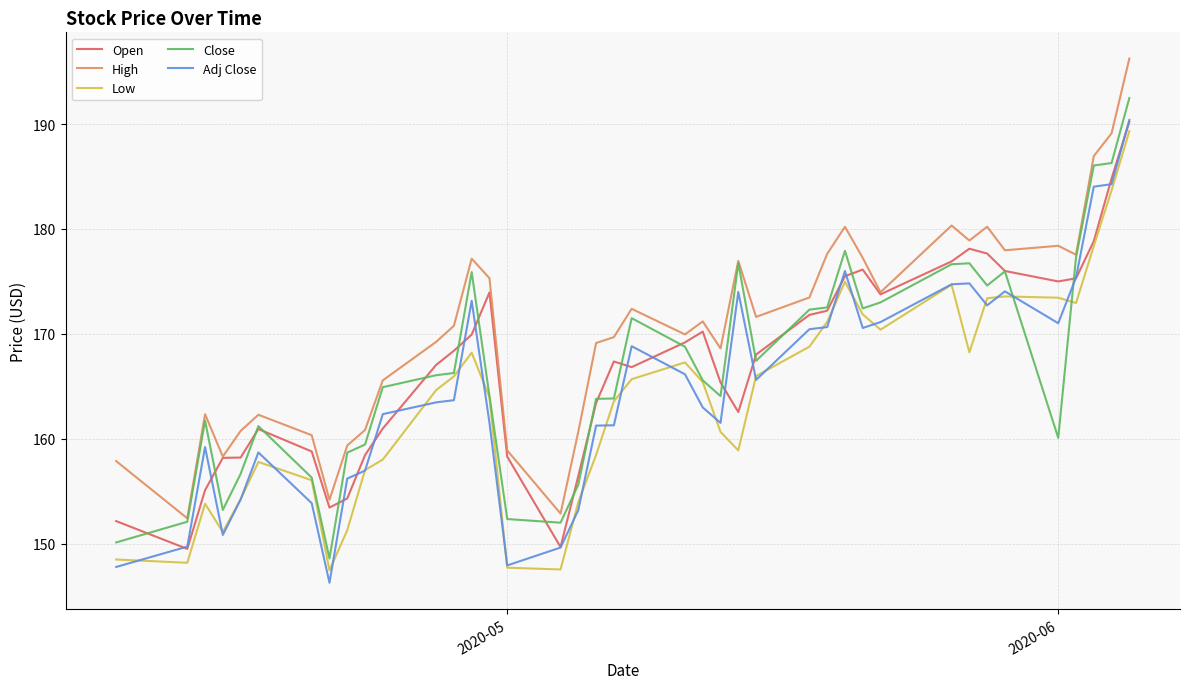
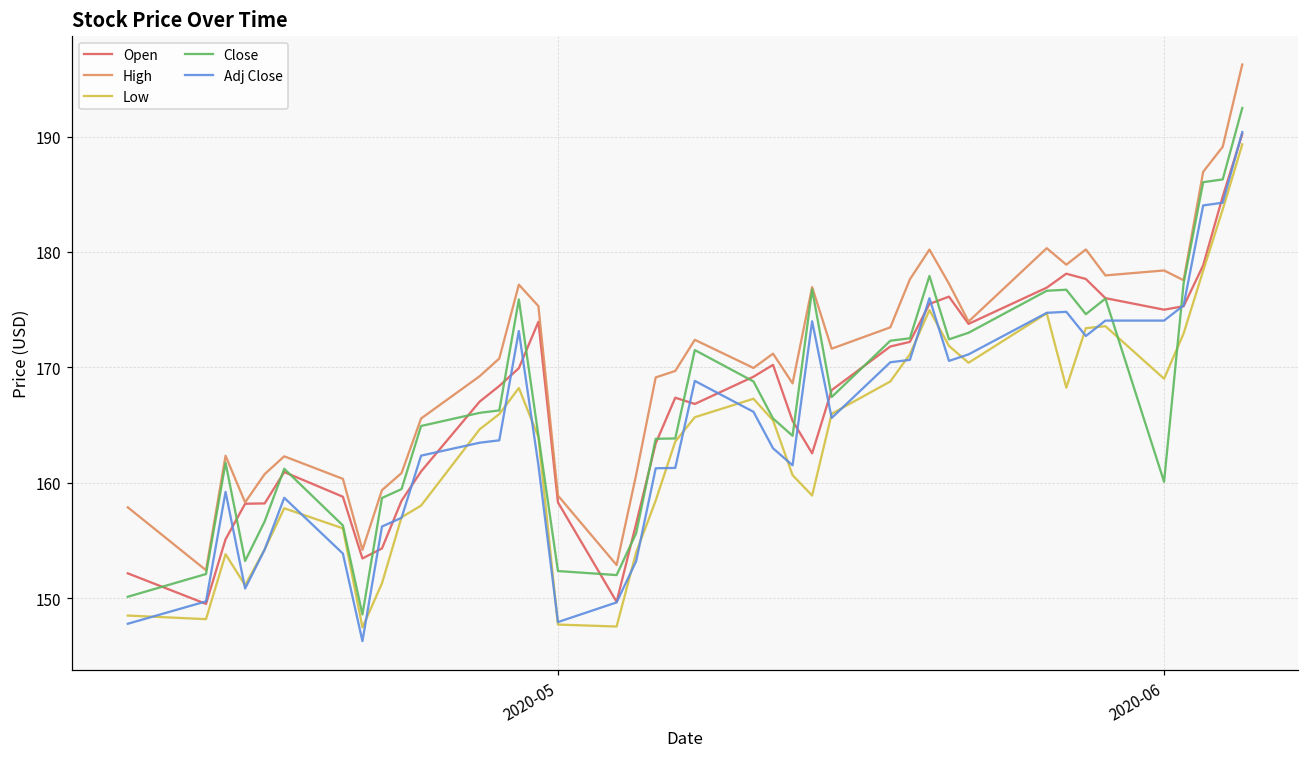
  {
    "Low": {
-     "2020-06": 173.4
+     "2020-06": 169.0
    },
    "Close": {
      "2020-05": 152.3,
      "2020-06": 160.1
    },
    "Adj Close": {
-     "2020-06": 171.0
+     "2020-06": 174.1
    }
  }
